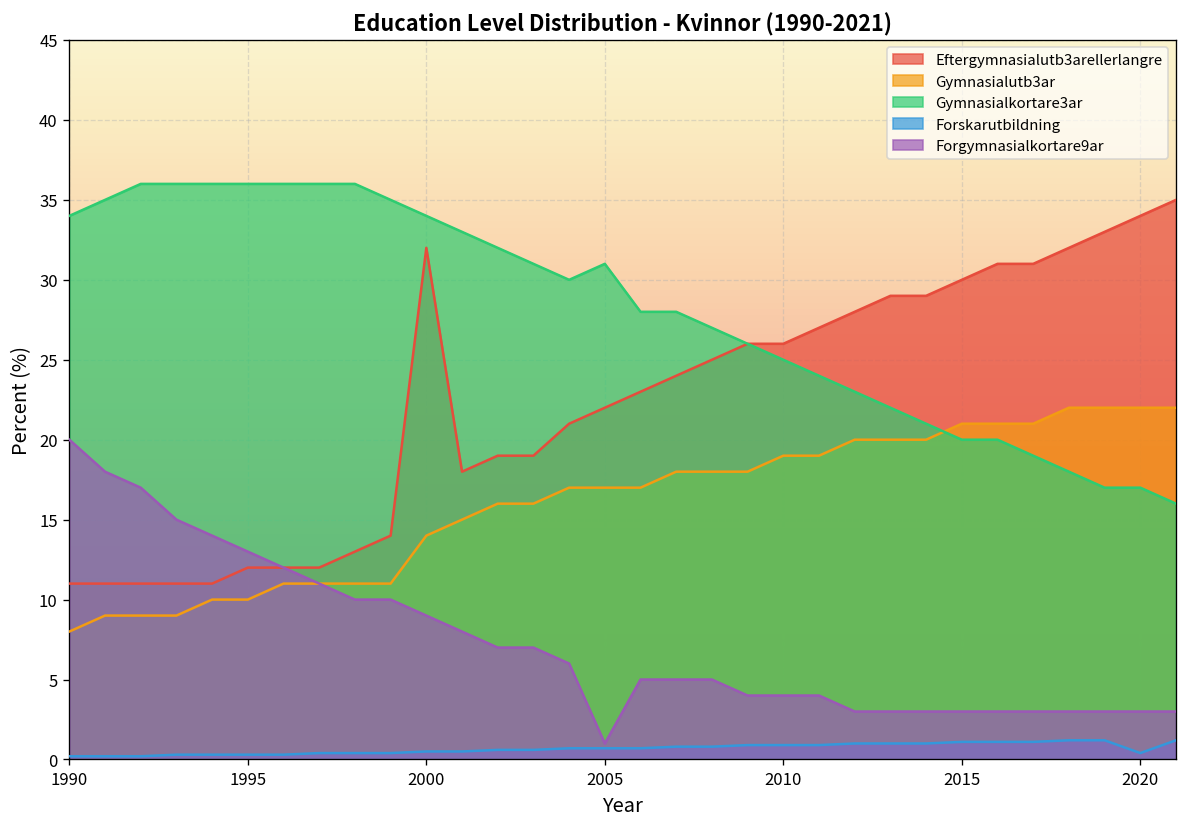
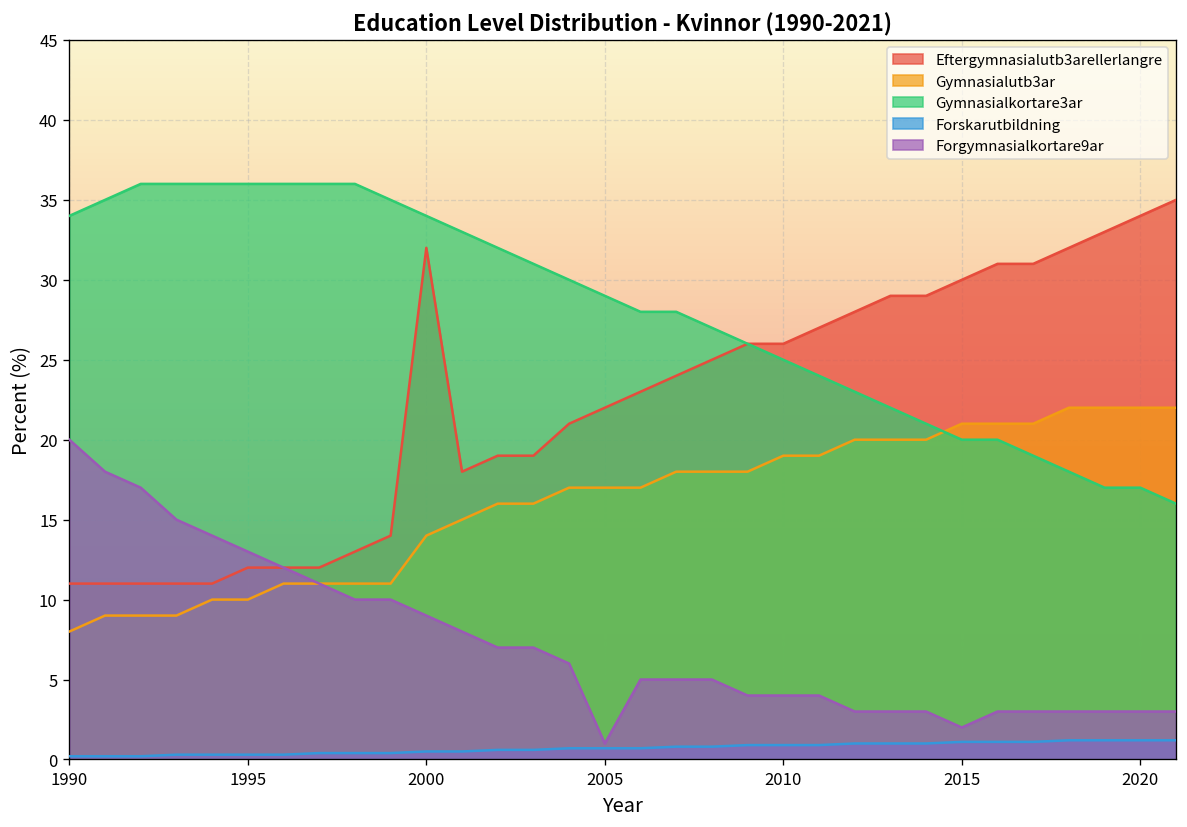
  {
    "Eftergymnasialutb3arellerlangre": {
      "1990": 11.0,
      "1995": 12.0,
      "2000": 32.0,
      "2005": 22.0,
      "2010": 26.0,
      "2015": 30.0,
      "2020": 34.0
    },
    "Gymnasialutb3ar": {
      "1990": 8.0,
      "1995": 10.0,
      "2000": 14.0,
      "2005": 17.0,
      "2010": 19.0,
      "2015": 21.0,
      "2020": 22.0
    },
    "Gymnasialkortare3ar": {
      "1990": 34,
      "1995": 36,
      "2000": 34,
-     "2005": 31,
+     "2005": 29,
      "2010": 25,
      "2015": 20,
      "2020": 17
    },
    "Forskarutbildning": {
      "1990": 0.2,
      "1995": 0.3,
      "2000": 0.5,
      "2005": 0.7,
      "2010": 0.9,
      "2015": 1.1,
-     "2020": 0.4
+     "2020": 1.2
    },
    "Forgymnasialkortare9ar": {
      "1990": 20,
      "1995": 13,
      "2000": 9,
      "2005": 1,
      "2010": 4,
-     "2015": 3,
+     "2015": 2,
      "2020": 3
    }
  }
